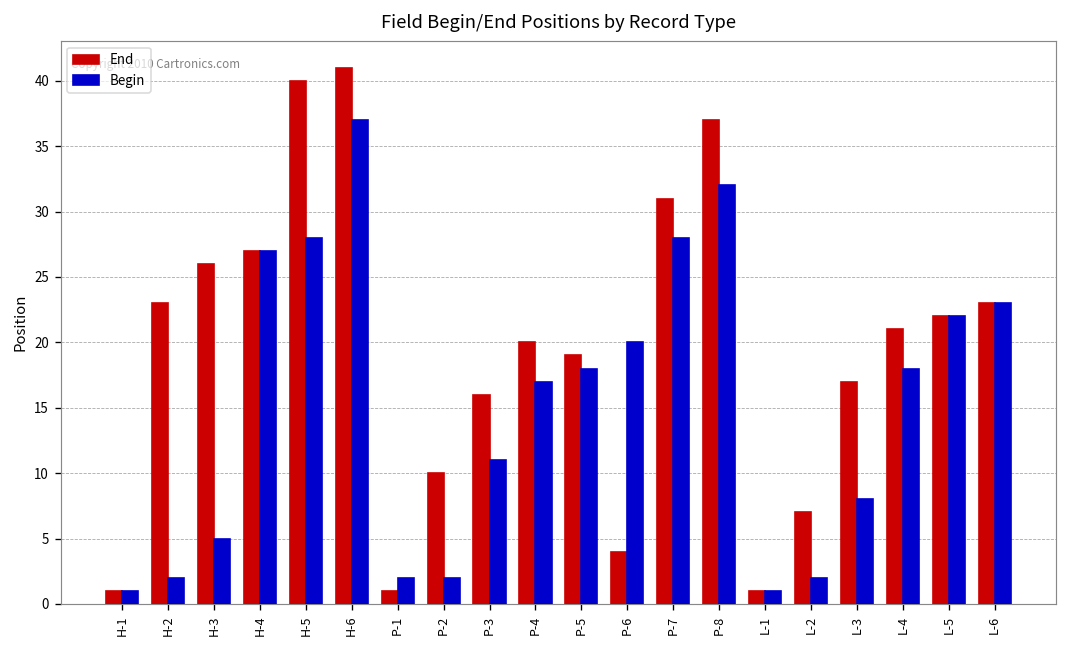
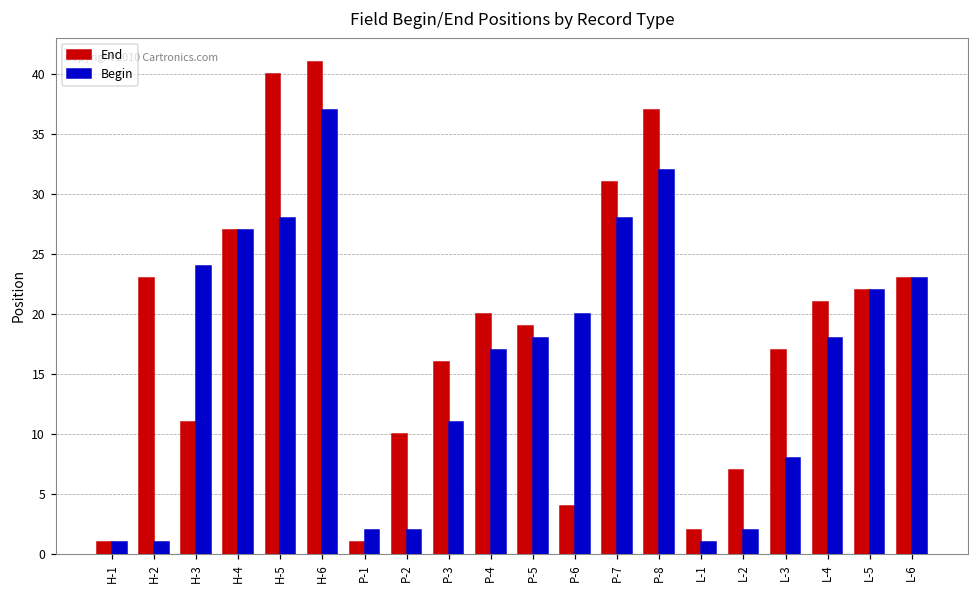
  {
    "End": {
      "H-1": 1,
      "H-2": 23,
-     "H-3": 26,
+     "H-3": 11,
      "H-4": 27,
      "H-5": 40,
      "H-6": 41,
      "P-1": 1,
      "P-2": 10,
      "P-3": 16,
      "P-4": 20,
      "P-5": 19,
      "P-6": 4,
      "P-7": 31,
      "P-8": 37,
-     "L-1": 1,
+     "L-1": 2,
      "L-2": 7,
      "L-3": 17,
      "L-4": 21,
      "L-5": 22,
      "L-6": 23
    },
    "Begin": {
      "H-1": 1,
-     "H-2": 2,
-     "H-3": 5,
+     "H-2": 1,
+     "H-3": 24,
      "H-4": 27,
      "H-5": 28,
      "H-6": 37,
      "P-1": 2,
      "P-2": 2,
      "P-3": 11,
      "P-4": 17,
      "P-5": 18,
      "P-6": 20,
      "P-7": 28,
      "P-8": 32,
      "L-1": 1,
      "L-2": 2,
      "L-3": 8,
      "L-4": 18,
      "L-5": 22,
      "L-6": 23
    }
  }
